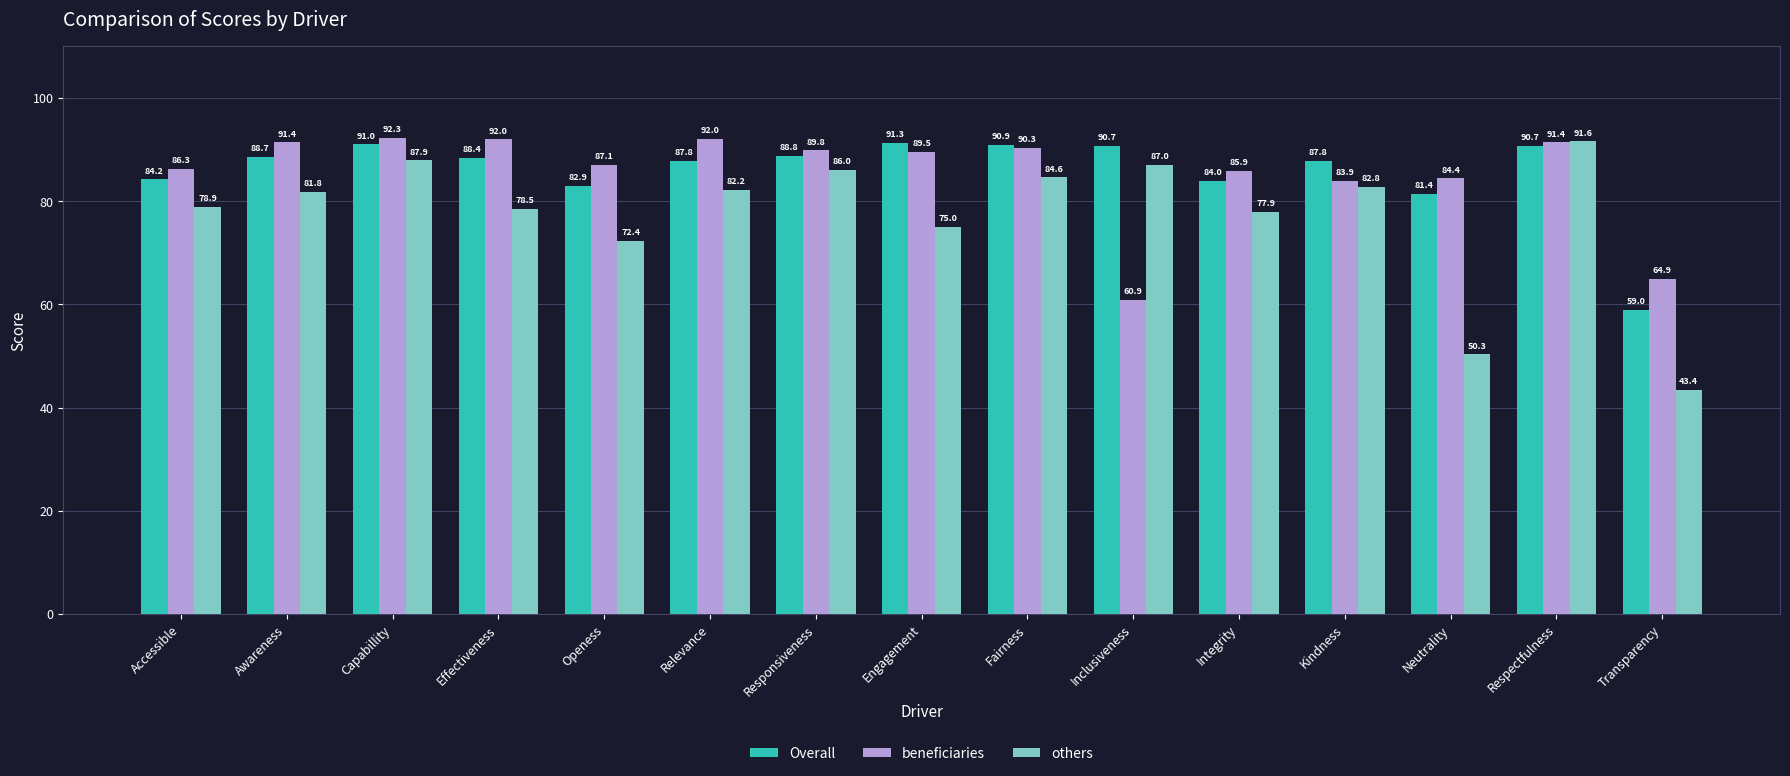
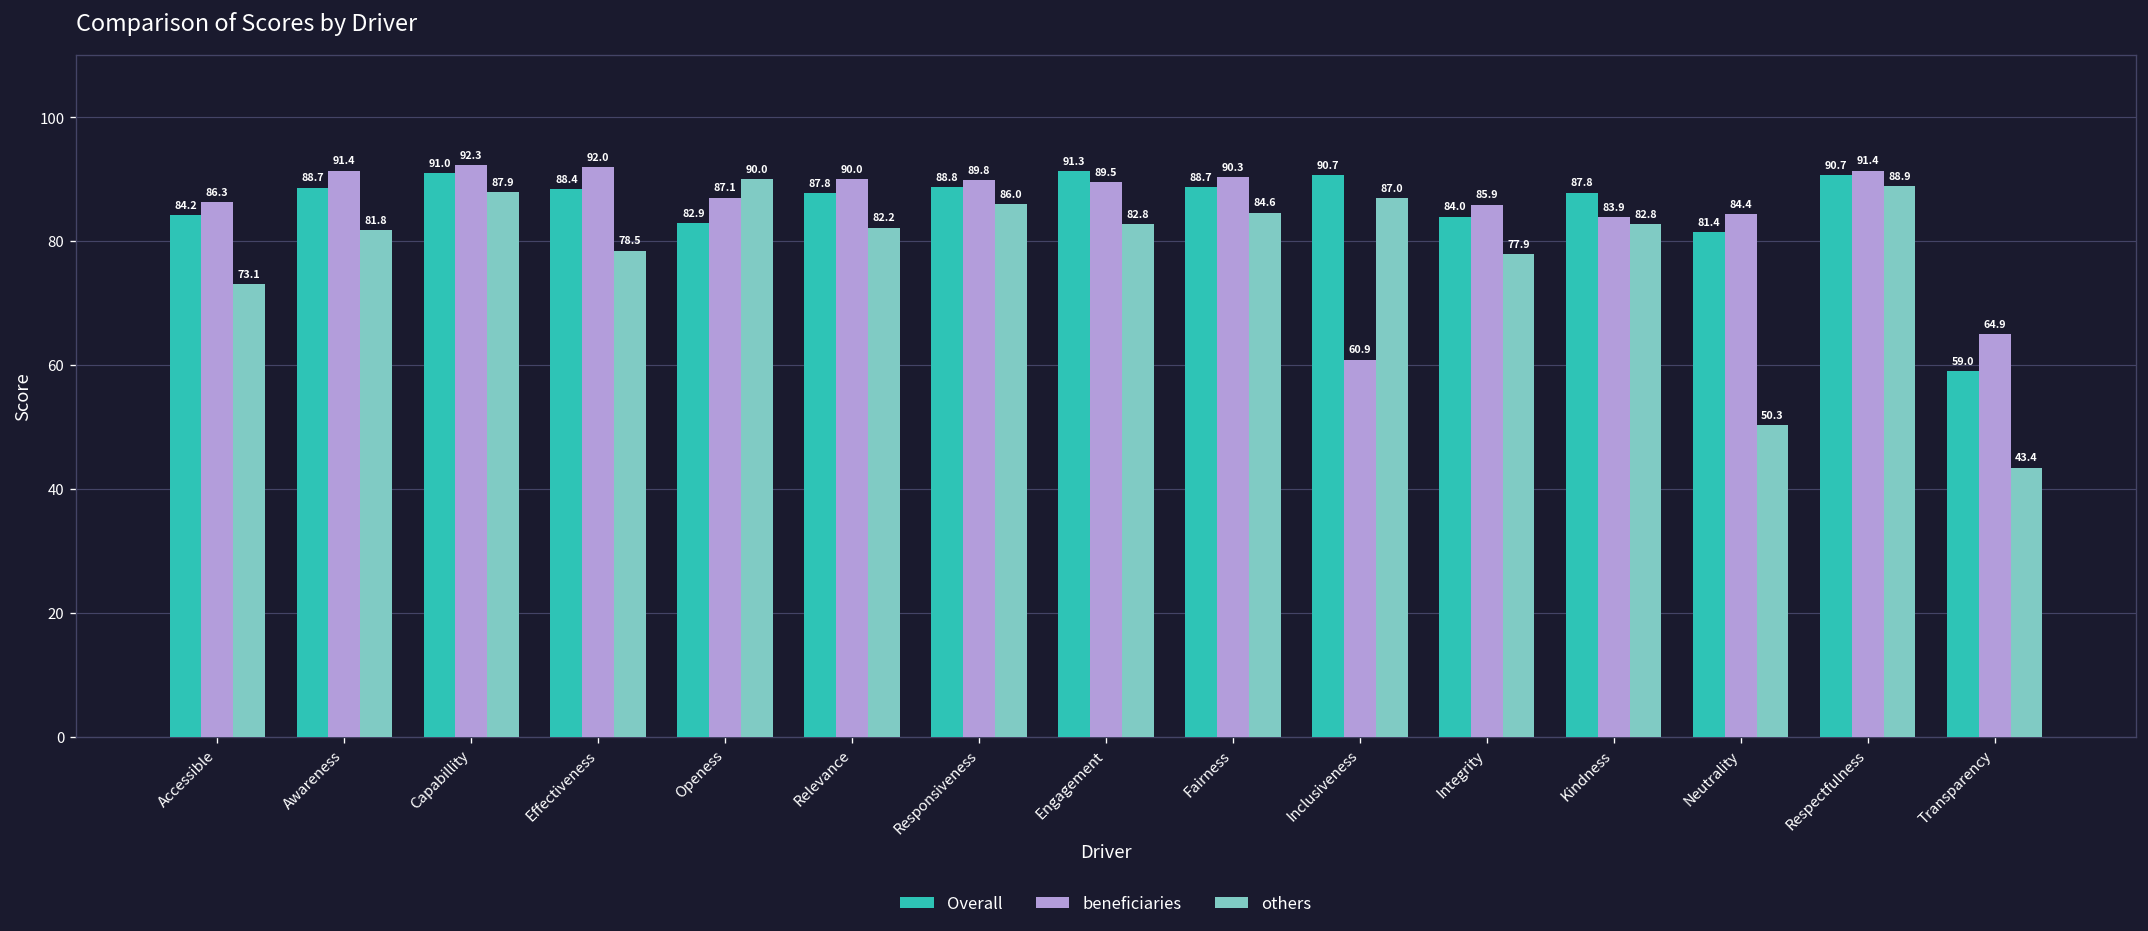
  {
    "Overall": {
      "Accessible": 84.2,
      "Awareness": 88.7,
      "Capabillity": 91.0,
      "Effectiveness": 88.4,
      "Openess": 82.9,
      "Relevance": 87.8,
      "Responsiveness": 88.8,
      "Engagement": 91.3,
-     "Fairness": 90.9,
+     "Fairness": 88.7,
      "Inclusiveness": 90.7,
      "Integrity": 84.0,
      "Kindness": 87.8,
      "Neutrality": 81.4,
      "Respectfulness": 90.7,
      "Transparency": 59.0
    },
    "beneficiaries": {
      "Accessible": 86.3,
      "Awareness": 91.4,
      "Capabillity": 92.3,
      "Effectiveness": 92.0,
      "Openess": 87.1,
-     "Relevance": 92.0,
+     "Relevance": 90.0,
      "Responsiveness": 89.8,
      "Engagement": 89.5,
      "Fairness": 90.3,
      "Inclusiveness": 60.9,
      "Integrity": 85.9,
      "Kindness": 83.9,
      "Neutrality": 84.4,
      "Respectfulness": 91.4,
      "Transparency": 64.9
    },
    "others": {
-     "Accessible": 78.9,
+     "Accessible": 73.1,
      "Awareness": 81.8,
      "Capabillity": 87.9,
      "Effectiveness": 78.5,
-     "Openess": 72.4,
+     "Openess": 90.0,
      "Relevance": 82.2,
      "Responsiveness": 86.0,
-     "Engagement": 75.0,
+     "Engagement": 82.8,
      "Fairness": 84.6,
      "Inclusiveness": 87.0,
      "Integrity": 77.9,
      "Kindness": 82.8,
      "Neutrality": 50.3,
-     "Respectfulness": 91.6,
+     "Respectfulness": 88.9,
      "Transparency": 43.4
    }
  }
